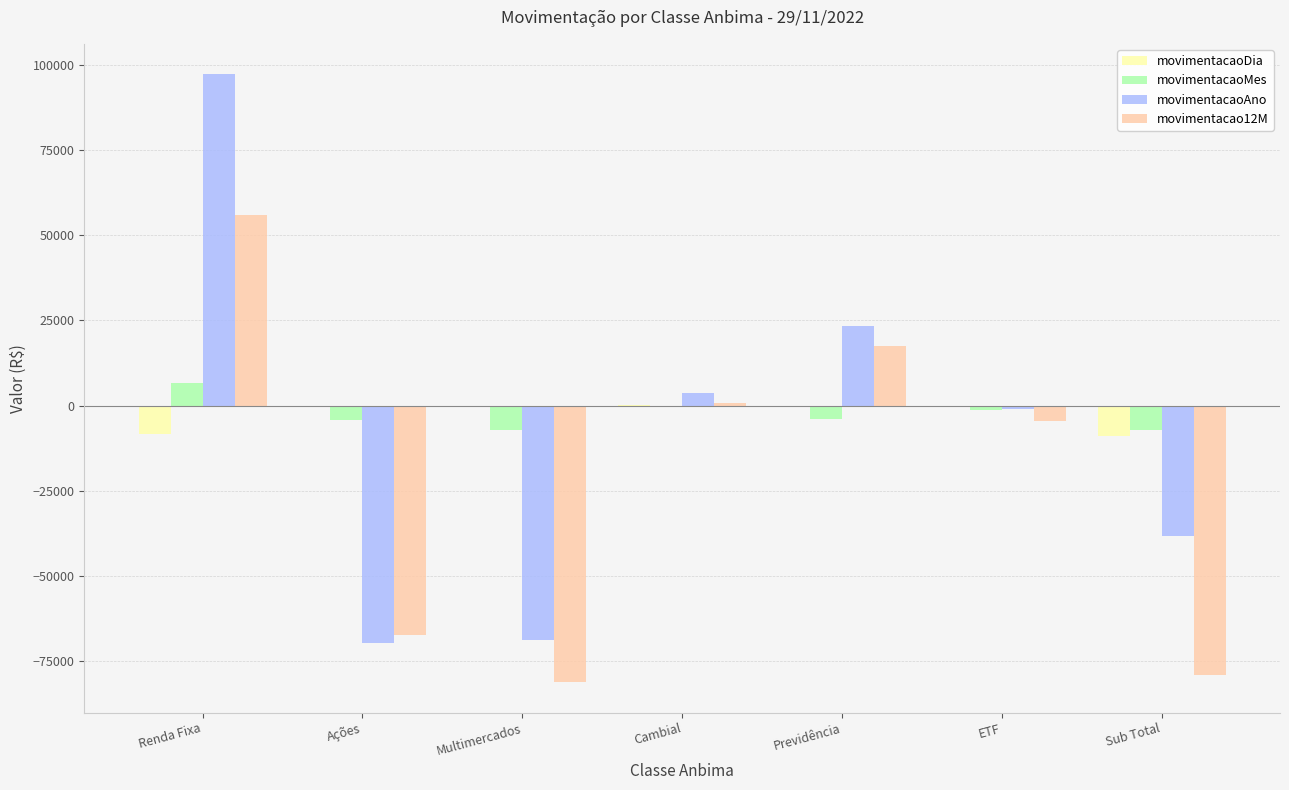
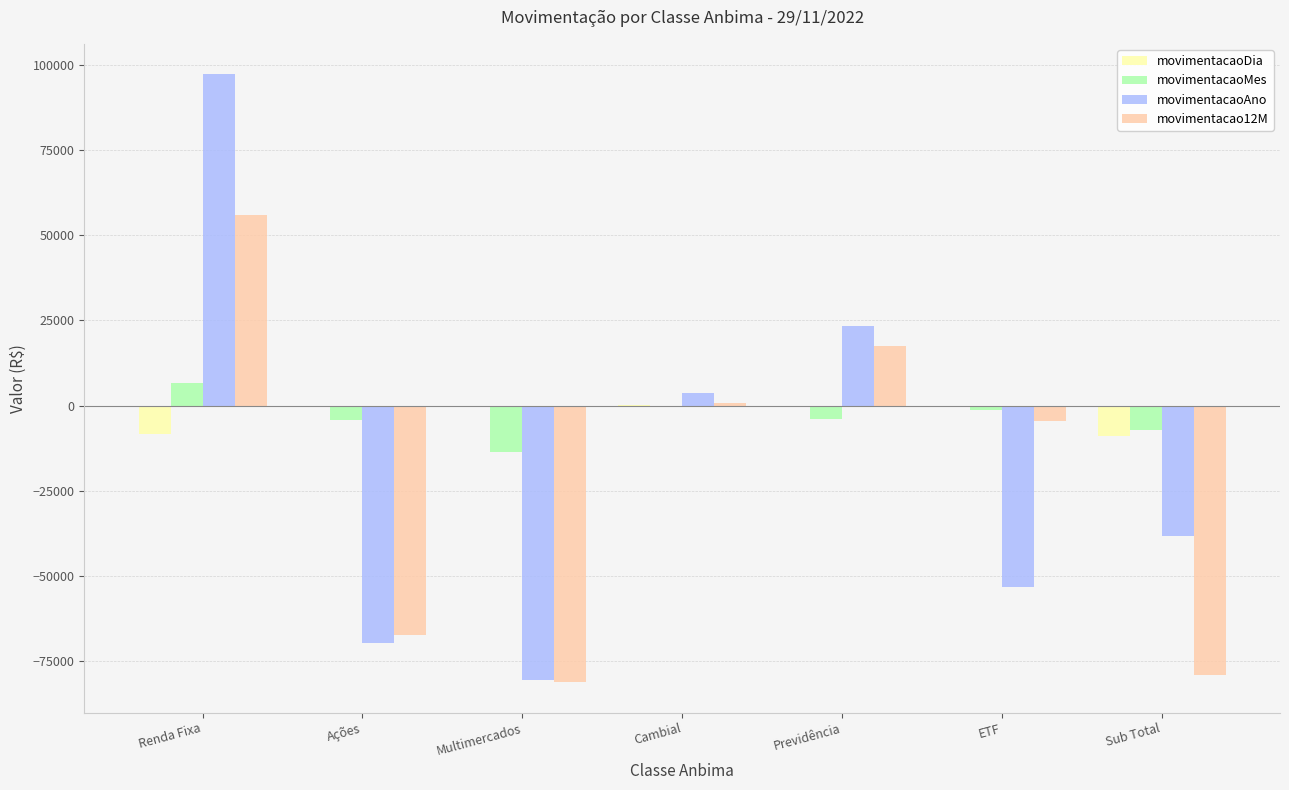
  {
    "movimentacaoMes": {
      "Renda Fixa": 7000,
      "Ações": -4000,
-     "Multimercados": -7000,
+     "Multimercados": -14000,
      "Previdência": -4000,
      "ETF": -1000,
      "Sub Total": -7000
    },
    "movimentacaoAno": {
      "Renda Fixa": 97000,
      "Ações": -70000,
-     "Multimercados": -69000,
+     "Multimercados": -81000,
      "Cambial": 4000,
      "Previdência": 24000,
-     "ETF": -1000,
+     "ETF": -53000,
      "Sub Total": -38000
    }
  }
